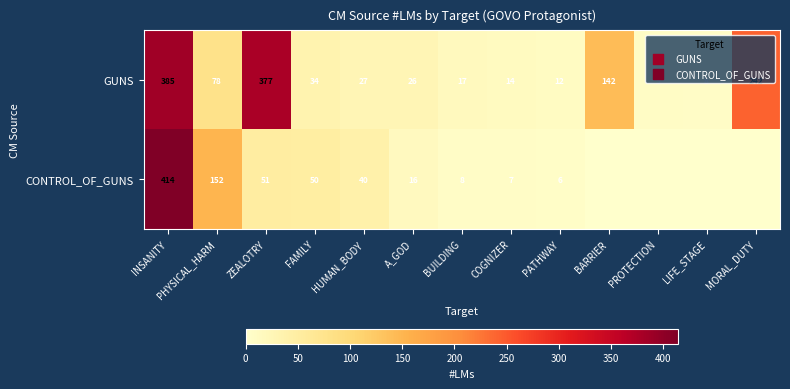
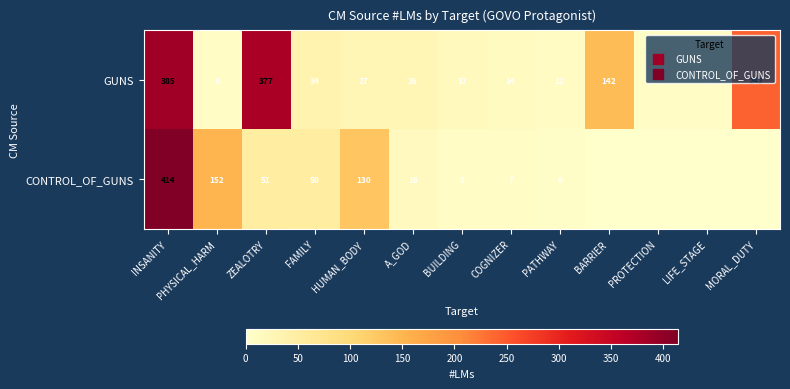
  {
    "GUNS": {
      "INSANITY": 385,
-     "PHYSICAL_HARM": 78,
+     "PHYSICAL_HARM": 8,
      "ZEALOTRY": 377,
      "FAMILY": 34,
      "HUMAN_BODY": 27,
      "A_GOD": 26,
      "BUILDING": 17,
      "COGNIZER": 14,
      "PATHWAY": 12,
      "BARRIER": 142
    },
    "CONTROL_OF_GUNS": {
      "INSANITY": 414,
      "PHYSICAL_HARM": 152,
      "ZEALOTRY": 51,
      "FAMILY": 50,
-     "HUMAN_BODY": 40,
+     "HUMAN_BODY": 130,
      "A_GOD": 16,
      "BUILDING": 8,
      "COGNIZER": 7,
      "PATHWAY": 6
    }
  }
